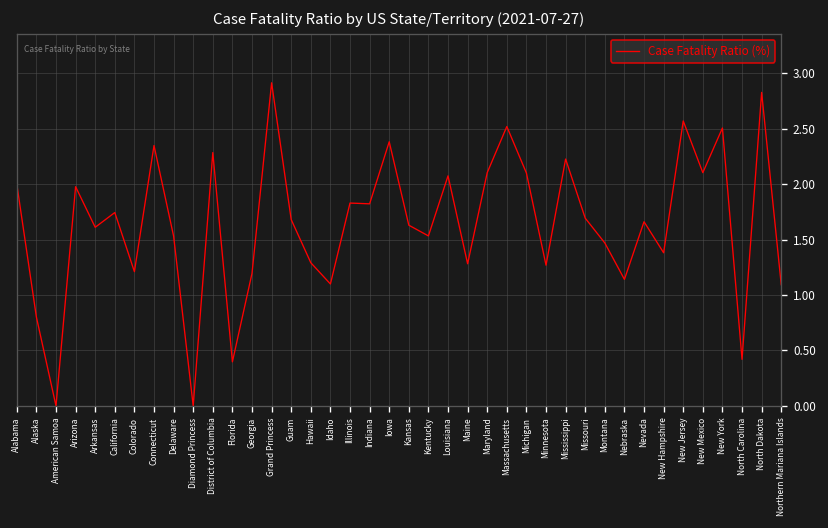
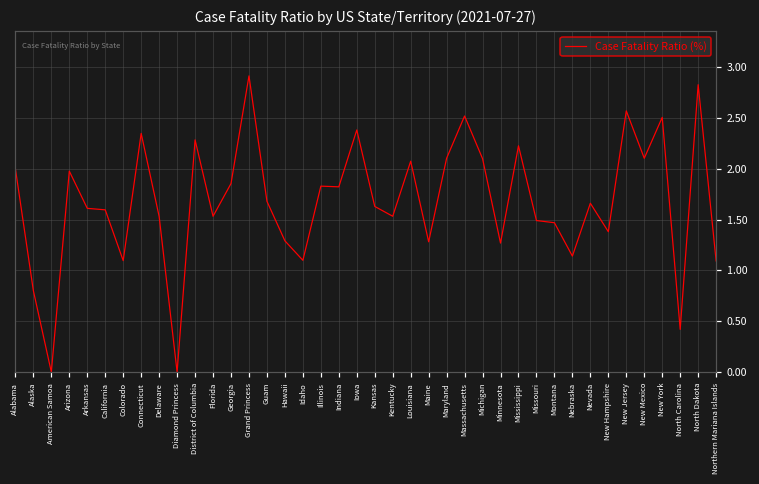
  {
    "Alabama": 2.0,
    "Alaska": 0.8,
    "American Samoa": 0.0,
    "Arizona": 2.0,
    "Arkansas": 1.6,
-   "California": 1.7,
-   "Colorado": 1.2,
+   "California": 1.6,
+   "Colorado": 1.1,
    "Connecticut": 2.3,
    "Delaware": 1.5,
    "Diamond Princess": 0.0,
    "District of Columbia": 2.3,
-   "Florida": 0.4,
-   "Georgia": 1.2,
+   "Florida": 1.5,
+   "Georgia": 1.9,
    "Grand Princess": 2.9,
    "Guam": 1.7,
    "Hawaii": 1.3,
    "Idaho": 1.1,
    "Illinois": 1.8,
    "Indiana": 1.8,
    "Iowa": 2.4,
    "Kansas": 1.6,
    "Kentucky": 1.5,
    "Louisiana": 2.1,
    "Maine": 1.3,
    "Maryland": 2.1,
    "Massachusetts": 2.5,
    "Michigan": 2.1,
    "Minnesota": 1.3,
    "Mississippi": 2.2,
-   "Missouri": 1.7,
+   "Missouri": 1.5,
    "Montana": 1.5,
    "Nebraska": 1.1,
    "Nevada": 1.7,
    "New Hampshire": 1.4,
    "New Jersey": 2.6,
    "New Mexico": 2.1,
    "New York": 2.5,
    "North Carolina": 0.4,
    "North Dakota": 2.8,
    "Northern Mariana Islands": 1.1
  }
